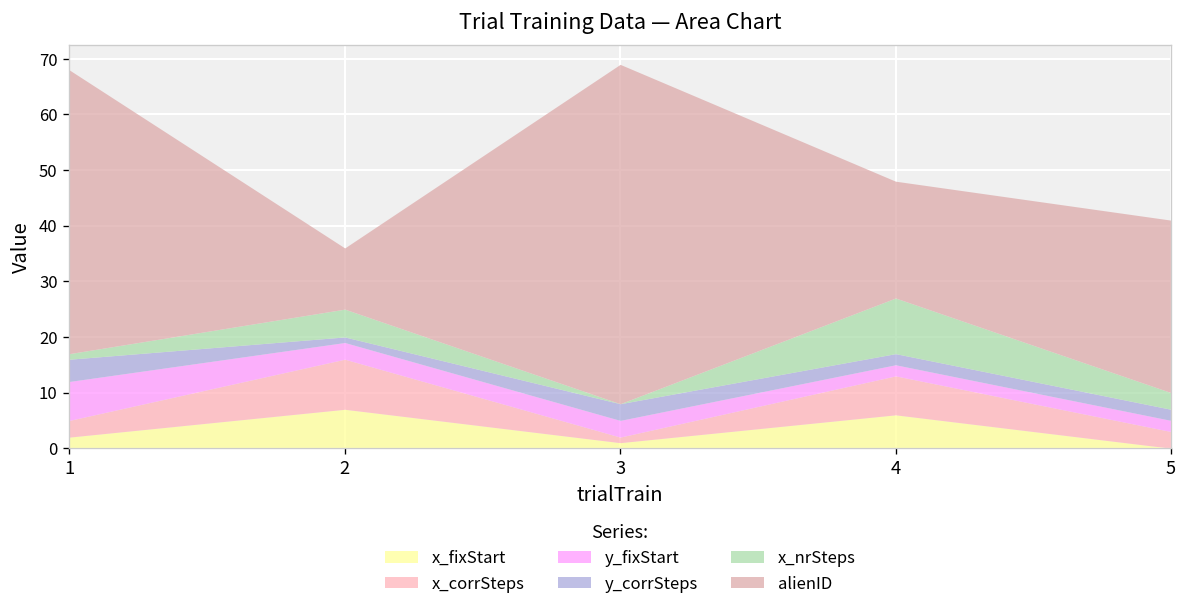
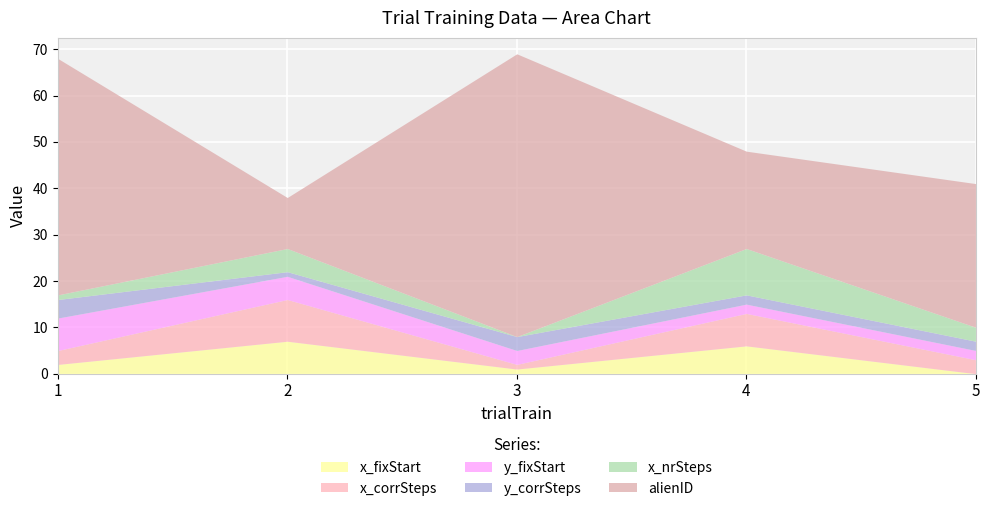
  {
    "x_fixStart": {
      "1": 2,
      "2": 7,
      "3": 1,
      "4": 6,
      "5": 0
    },
    "y_fixStart": {
      "1": 7,
-     "2": 3,
+     "2": 5,
      "3": 3,
      "4": 2,
      "5": 2
    },
    "y_corrSteps": {
      "1": 4,
      "2": 1,
      "4": 2,
      "5": 2
    },
    "x_nrSteps": {
      "1": 1,
      "2": 5,
      "4": 10,
      "5": 3
    }
  }
